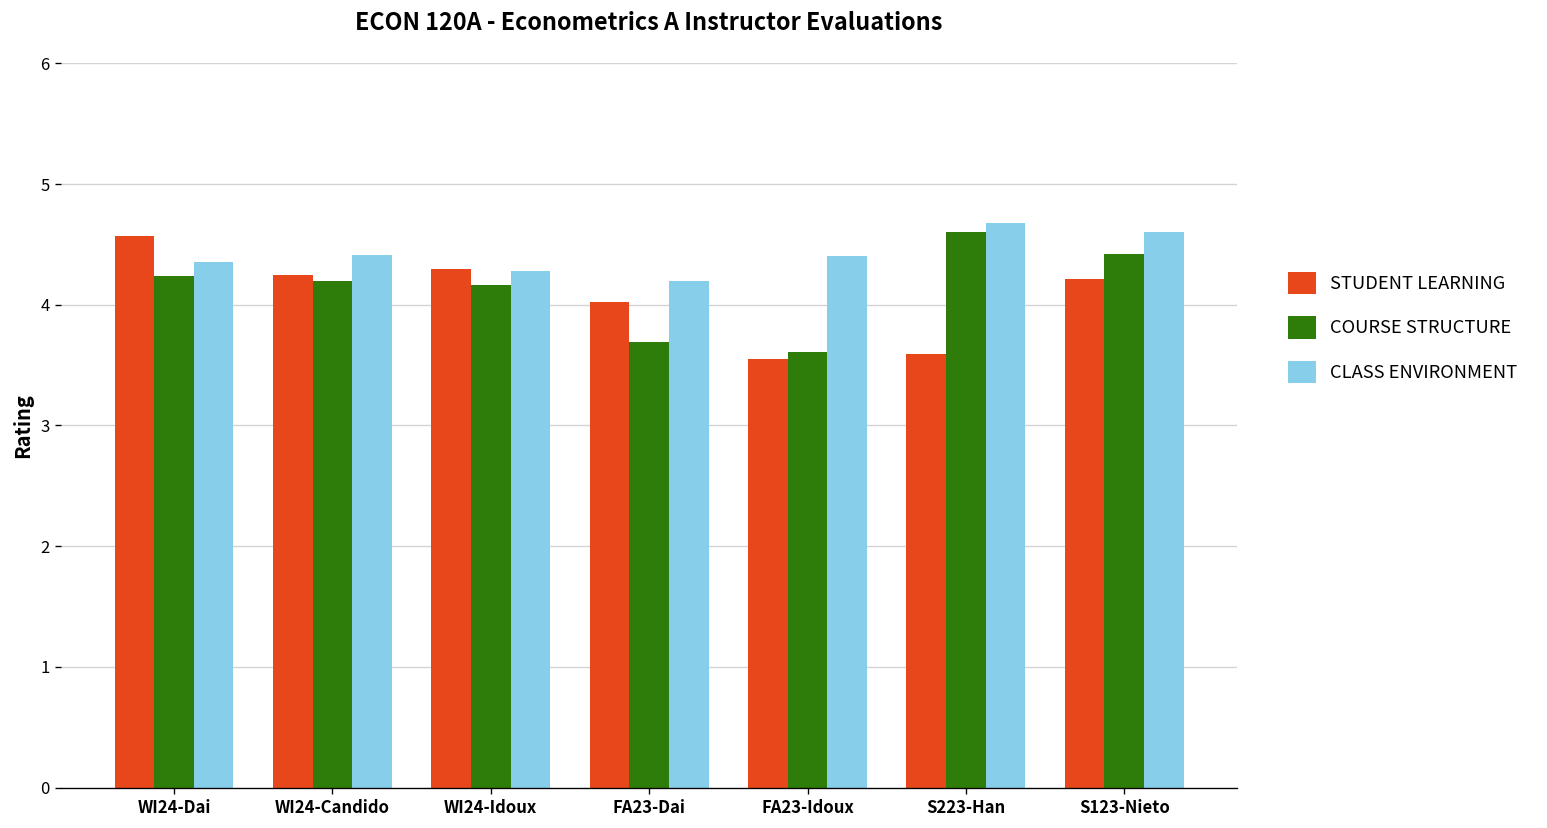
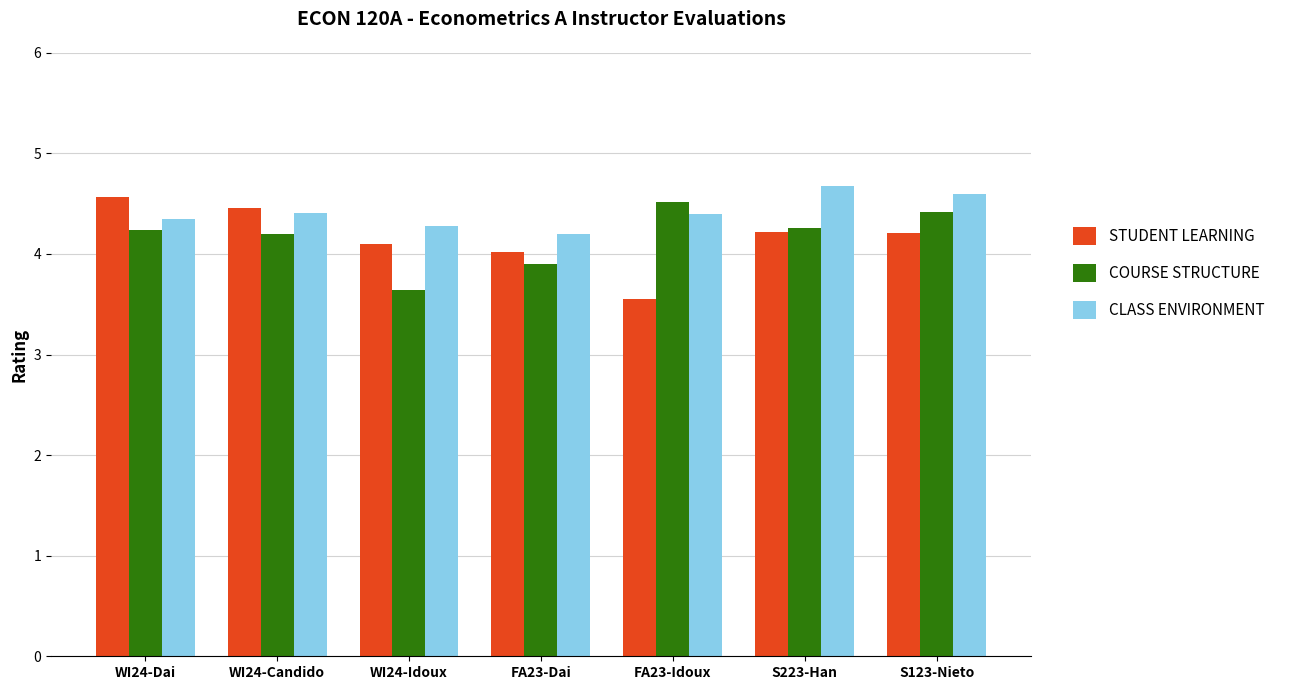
  {
    "STUDENT LEARNING": {
      "WI24-Dai": 4.57,
-     "WI24-Candido": 4.25,
-     "WI24-Idoux": 4.3,
+     "WI24-Candido": 4.46,
+     "WI24-Idoux": 4.1,
      "FA23-Dai": 4.02,
      "FA23-Idoux": 3.55,
-     "S223-Han": 3.59,
+     "S223-Han": 4.22,
      "S123-Nieto": 4.21
    },
    "COURSE STRUCTURE": {
      "WI24-Dai": 4.24,
      "WI24-Candido": 4.20,
-     "WI24-Idoux": 4.16,
-     "FA23-Dai": 3.69,
-     "FA23-Idoux": 3.61,
-     "S223-Han": 4.60,
+     "WI24-Idoux": 3.64,
+     "FA23-Dai": 3.90,
+     "FA23-Idoux": 4.52,
+     "S223-Han": 4.26,
      "S123-Nieto": 4.42
    },
    "CLASS ENVIRONMENT": {
      "WI24-Dai": 4.35,
      "WI24-Candido": 4.41,
      "WI24-Idoux": 4.28,
      "FA23-Dai": 4.20,
      "FA23-Idoux": 4.40,
      "S223-Han": 4.68,
      "S123-Nieto": 4.60
    }
  }
